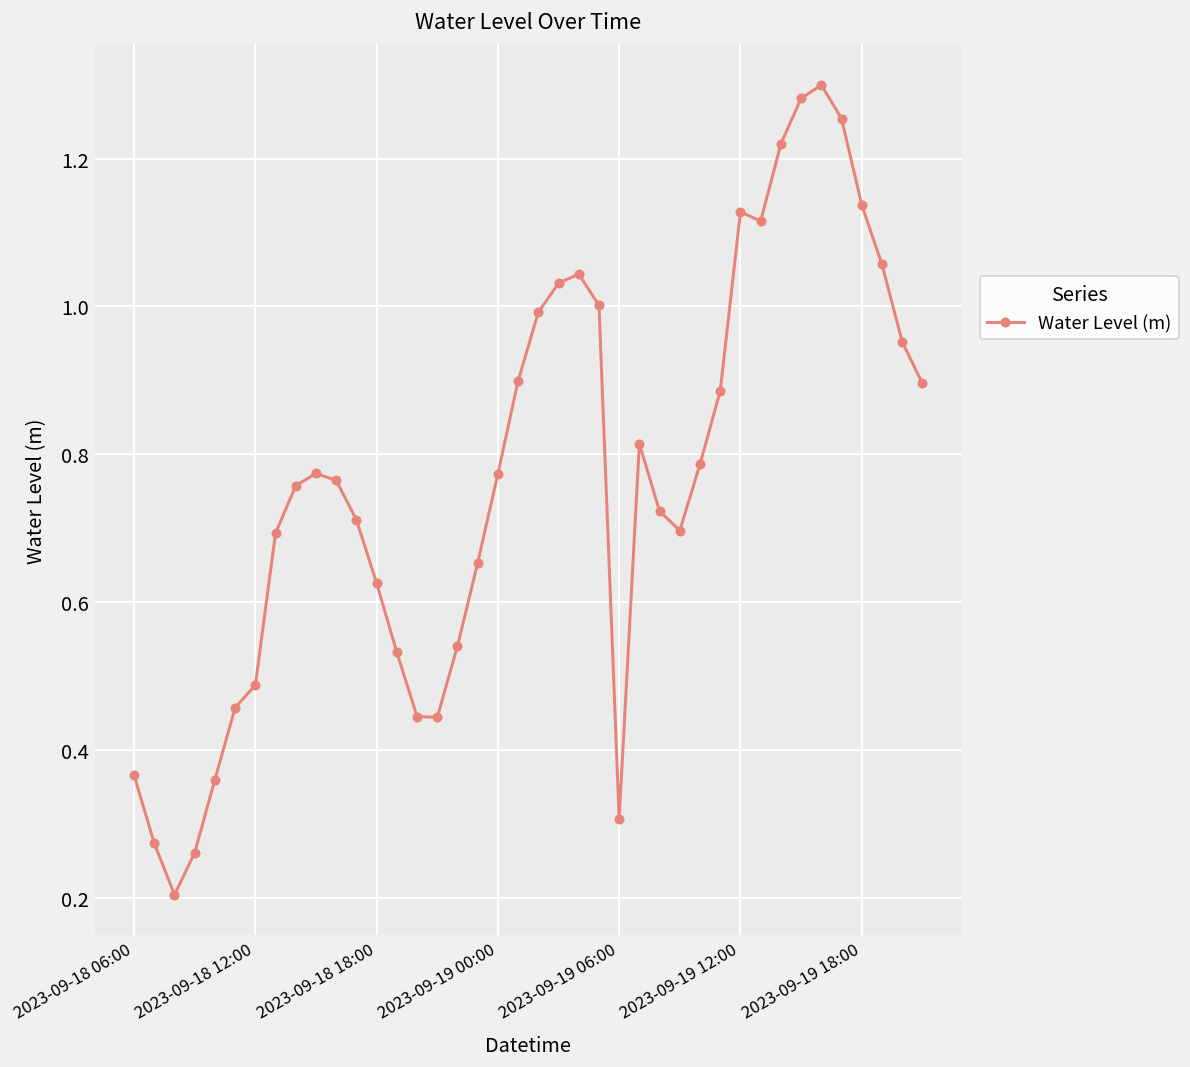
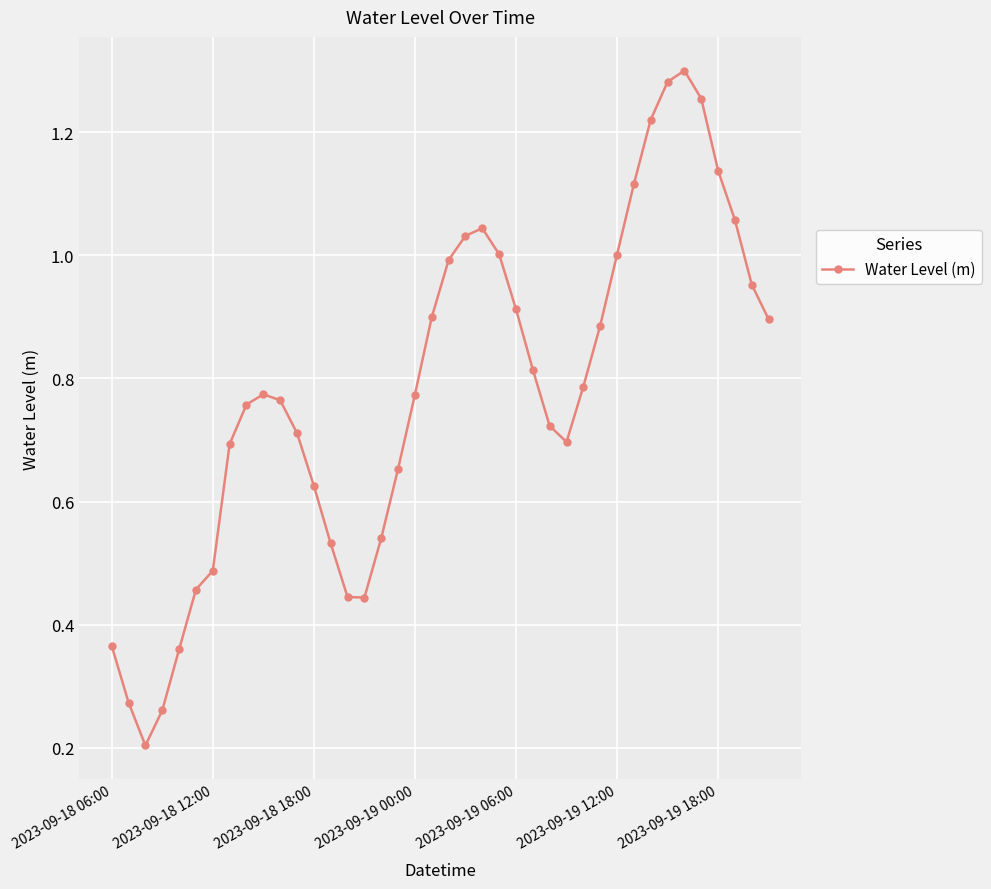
  {
    "2023-09-18 06:00": 0.37,
    "2023-09-18 12:00": 0.49,
    "2023-09-18 18:00": 0.63,
    "2023-09-19 00:00": 0.77,
-   "2023-09-19 06:00": 0.31,
-   "2023-09-19 12:00": 1.13,
+   "2023-09-19 06:00": 0.91,
+   "2023-09-19 12:00": 1.00,
    "2023-09-19 18:00": 1.14
  }
